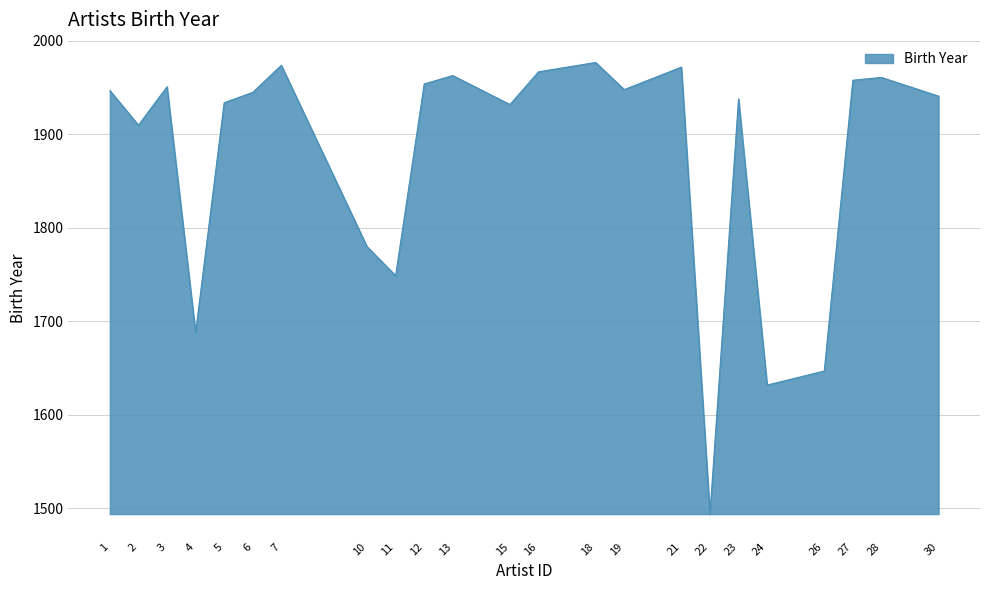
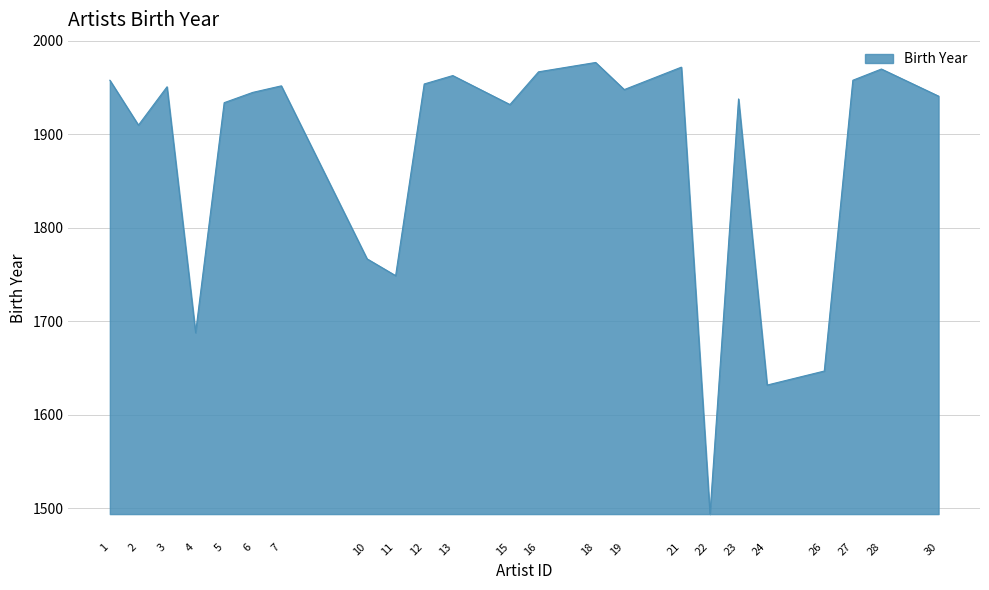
  {
-   "1": 1950,
+   "1": 1960,
    "2": 1910,
    "3": 1950,
    "4": 1690,
    "5": 1930,
    "6": 1950,
-   "7": 1970,
-   "10": 1780,
+   "7": 1950,
+   "10": 1770,
    "11": 1750,
    "12": 1950,
    "13": 1960,
    "15": 1930,
    "16": 1970,
    "18": 1980,
    "19": 1950,
    "21": 1970,
    "22": 1490,
    "23": 1940,
    "24": 1630,
    "26": 1650,
    "27": 1960,
-   "28": 1960,
+   "28": 1970,
    "30": 1940
  }
